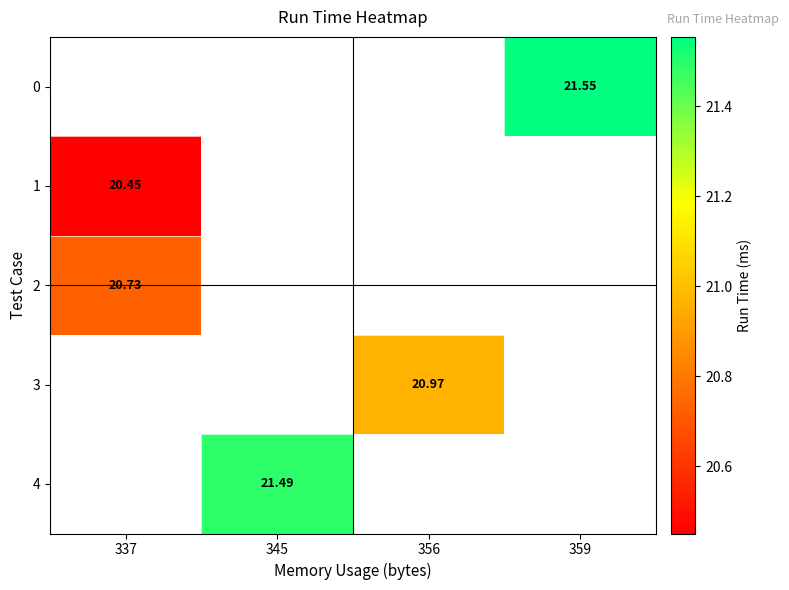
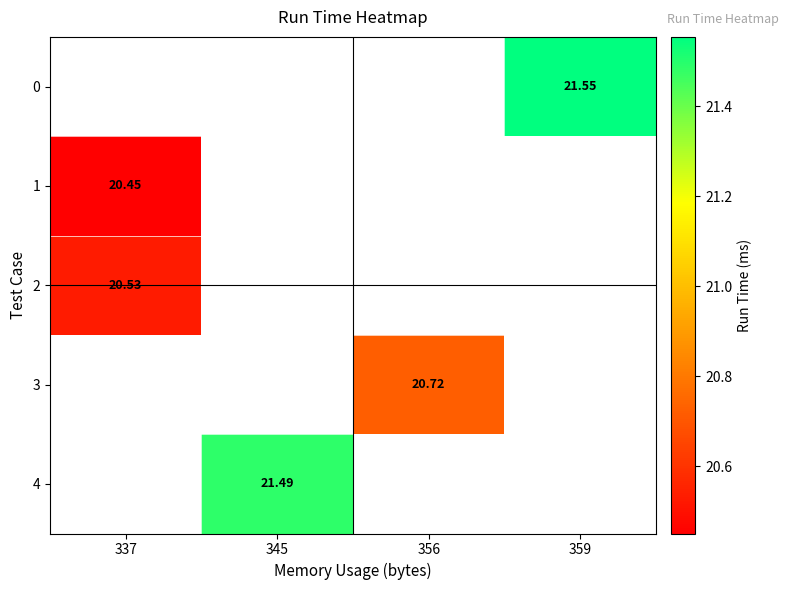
  {
    "0": {
      "359": 21.55
    },
    "1": {
      "337": 20.45
    },
    "2": {
-     "337": 20.73
+     "337": 20.53
    },
    "3": {
-     "356": 20.97
+     "356": 20.72
    },
    "4": {
      "345": 21.49
    }
  }
